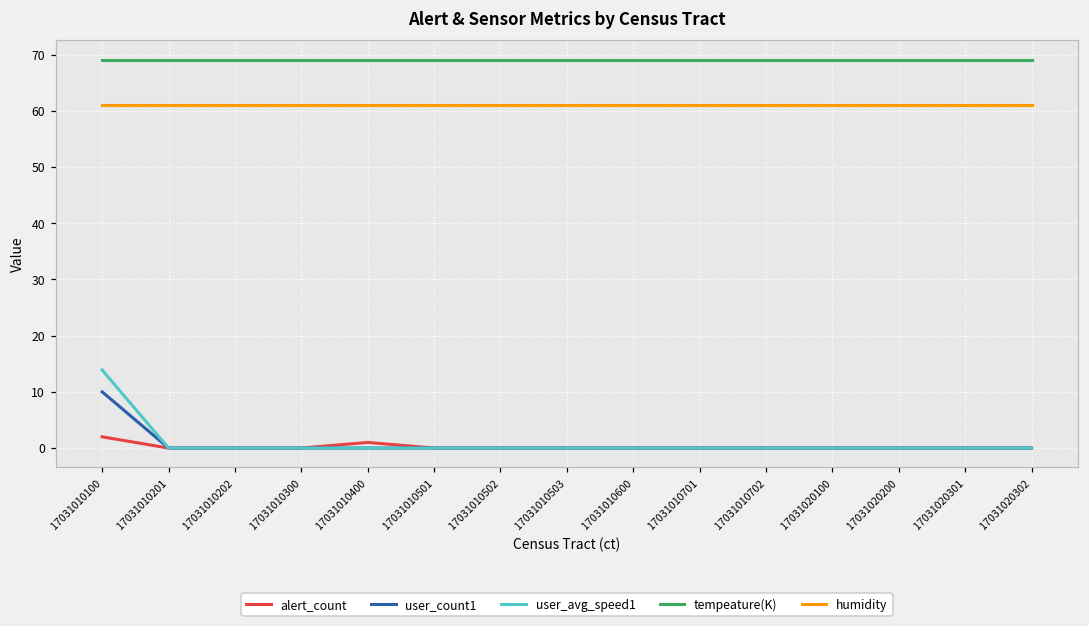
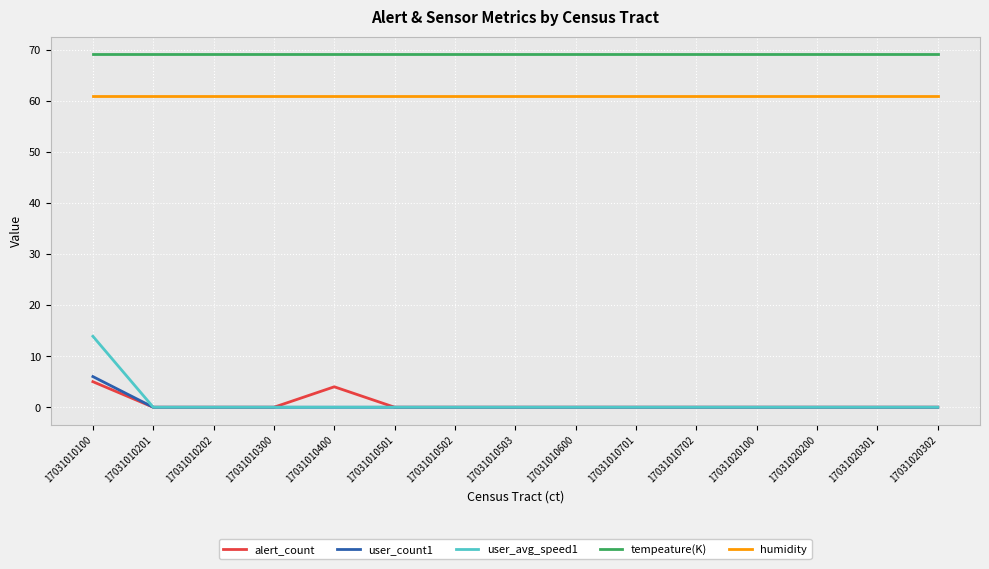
  {
    "alert_count": {
-     "17031010100": 2,
-     "17031010400": 1
+     "17031010100": 5,
+     "17031010400": 4
    },
    "user_count1": {
-     "17031010100": 10
+     "17031010100": 6
    },
    "user_avg_speed1": {
      "17031010100": 14
    },
    "tempeature(K)": {
      "17031010100": 69,
      "17031010201": 69,
      "17031010202": 69,
      "17031010300": 69,
      "17031010400": 69,
      "17031010501": 69,
      "17031010502": 69,
      "17031010503": 69,
      "17031010600": 69,
      "17031010701": 69,
      "17031010702": 69,
      "17031020100": 69,
      "17031020200": 69,
      "17031020301": 69,
      "17031020302": 69
    },
    "humidity": {
      "17031010100": 61,
      "17031010201": 61,
      "17031010202": 61,
      "17031010300": 61,
      "17031010400": 61,
      "17031010501": 61,
      "17031010502": 61,
      "17031010503": 61,
      "17031010600": 61,
      "17031010701": 61,
      "17031010702": 61,
      "17031020100": 61,
      "17031020200": 61,
      "17031020301": 61,
      "17031020302": 61
    }
  }
